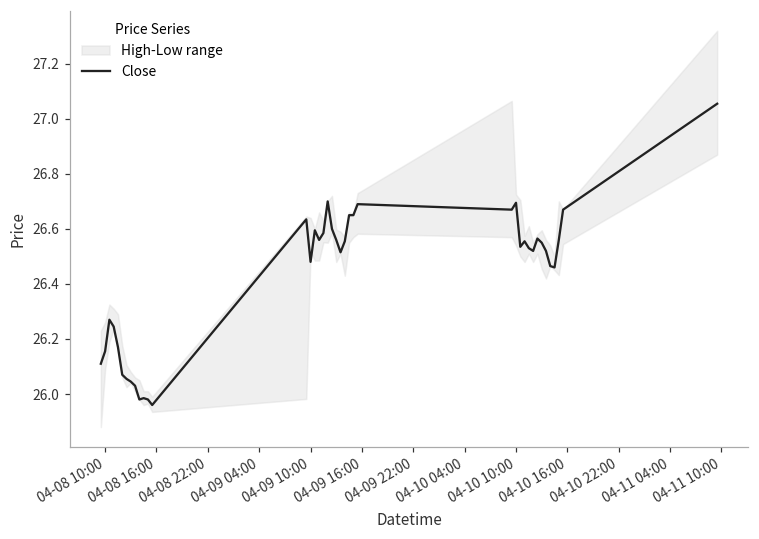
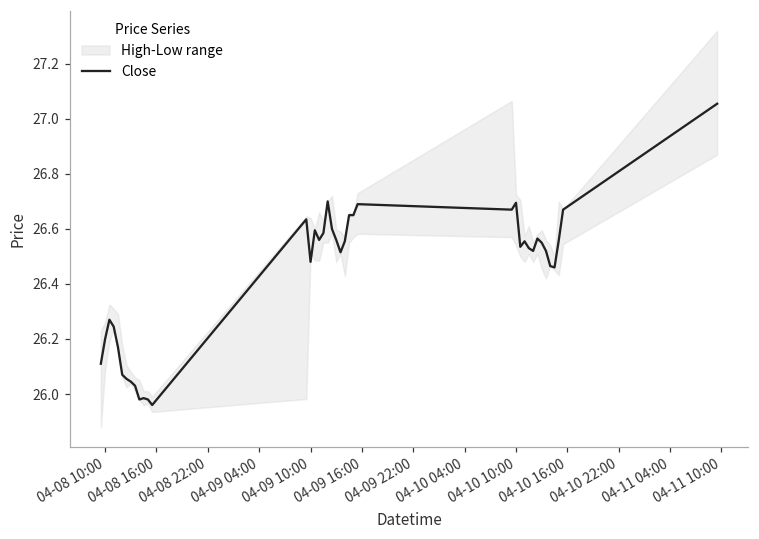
  {
    "Close": {
-     "04-08 10:00": 26.16,
+     "04-08 10:00": 26.20,
      "04-09 10:00": 26.48,
      "04-10 10:00": 26.69
    }
  }
